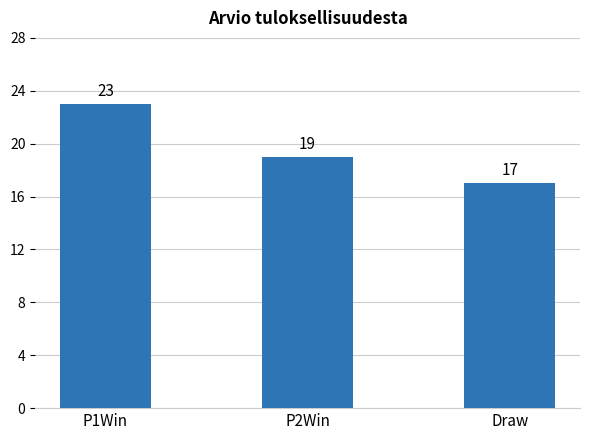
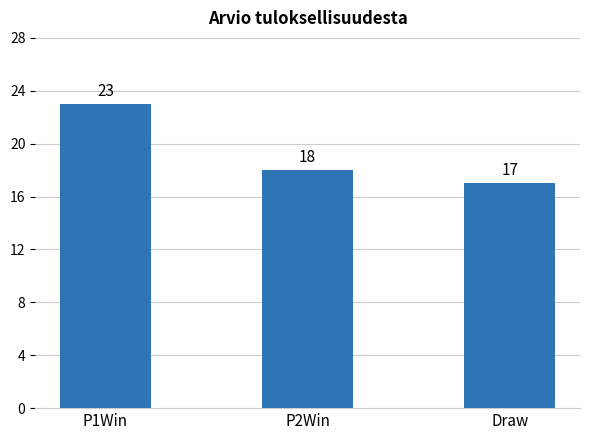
  {
    "P1Win": 23,
-   "P2Win": 19,
+   "P2Win": 18,
    "Draw": 17
  }
